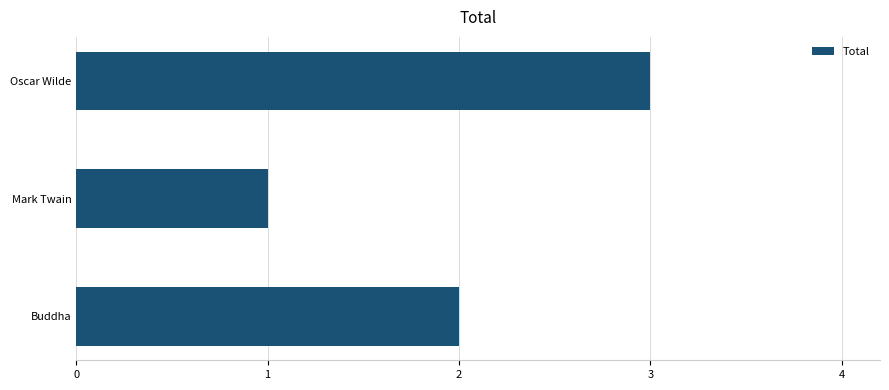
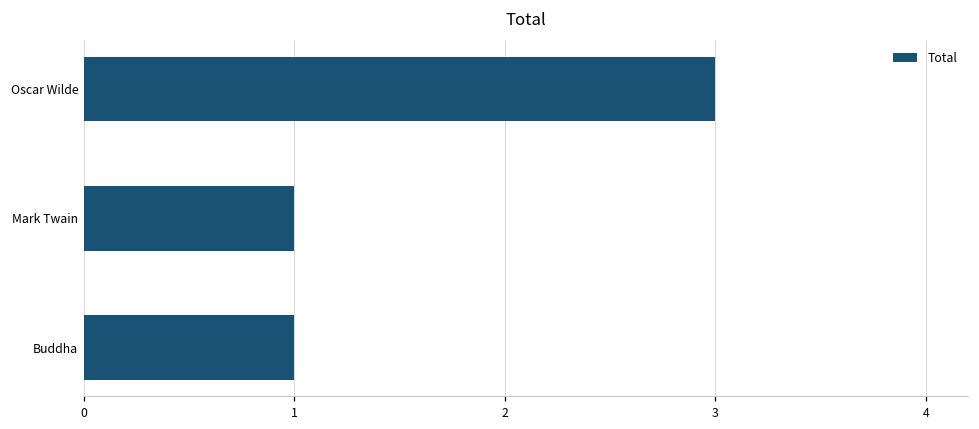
  {
    "Oscar Wilde": 3,
    "Mark Twain": 1,
-   "Buddha": 2
+   "Buddha": 1
  }
